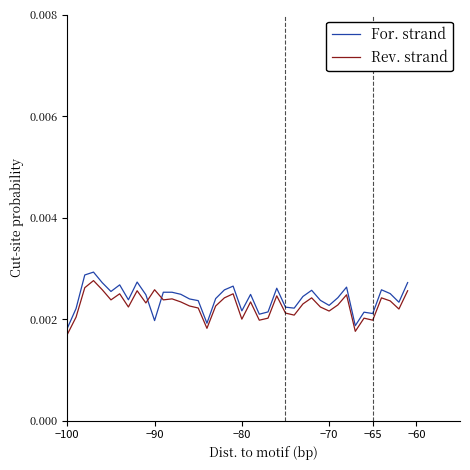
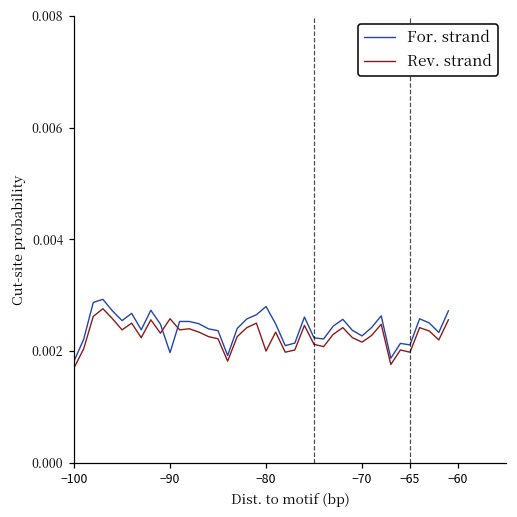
  {
    "For. strand": {
      "−100": 0.0018,
      "−90": 0.0020,
-     "−80": 0.0022,
+     "−80": 0.0028,
      "−70": 0.0023,
      "−65": 0.0021
    },
    "Rev. strand": {
      "−100": 0.0017,
      "−90": 0.0026,
      "−80": 0.0020,
      "−70": 0.0022,
      "−65": 0.0020
    }
  }
